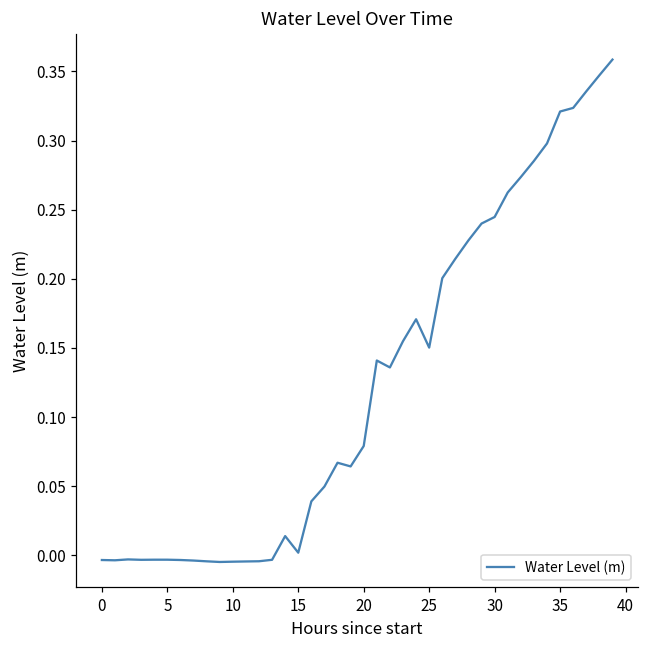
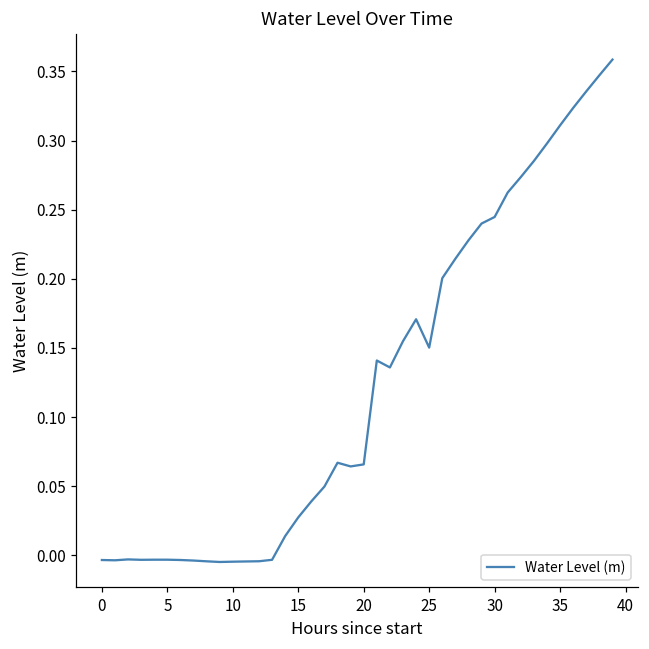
  {
    "0": -0.003,
    "5": -0.003,
    "10": -0.005,
-   "15": 0.002,
-   "20": 0.079,
+   "15": 0.027,
+   "20": 0.066,
    "25": 0.150,
    "30": 0.245,
-   "35": 0.321
+   "35": 0.311
  }
